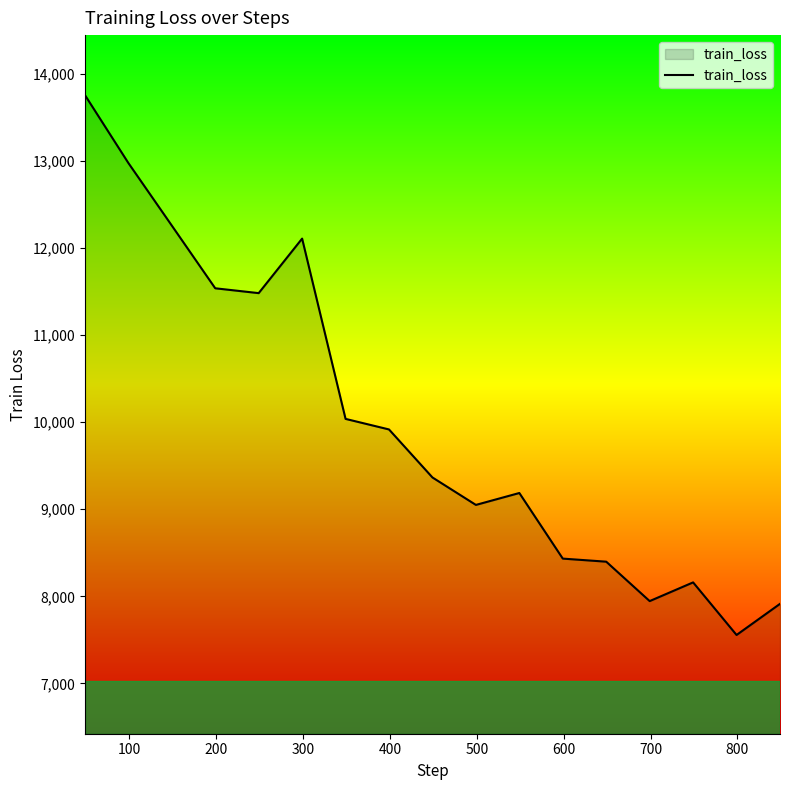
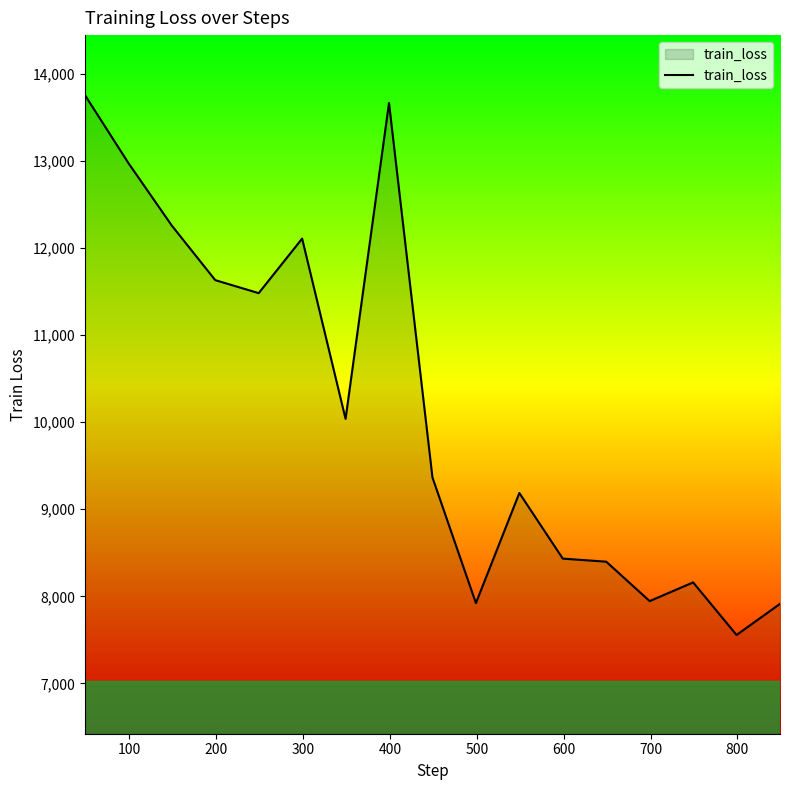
  {
    "100": "13,000",
-   "200": "11,500",
+   "200": "11,600",
    "300": "12,100",
-   "400": "9,900",
-   "500": "9,000",
+   "400": "13,700",
+   "500": "7,900",
    "600": "8,400",
    "700": "7,900",
    "800": "7,600"
  }
